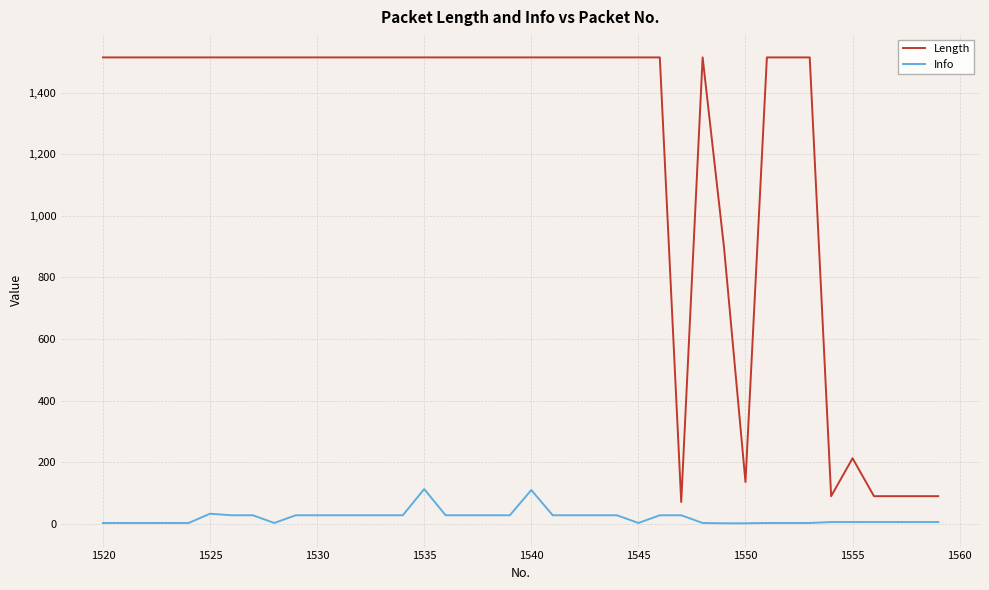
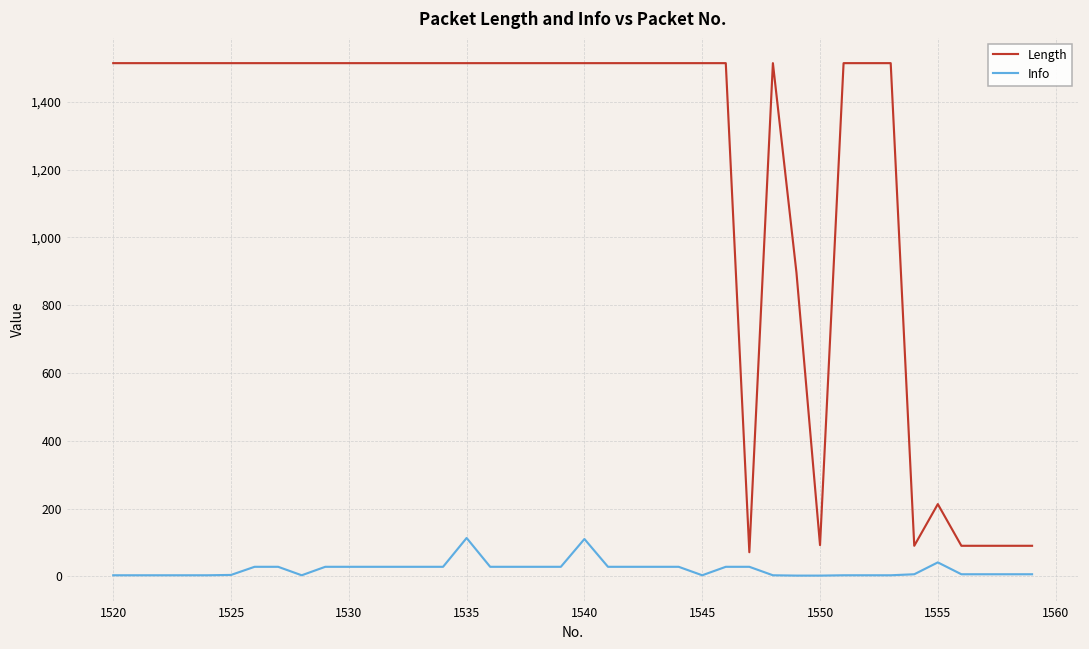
  {
    "Length": {
      "1520": "1,510",
      "1525": "1,510",
      "1530": "1,510",
      "1535": "1,510",
      "1540": "1,510",
      "1545": "1,510",
-     "1550": "140",
+     "1550": "90",
      "1555": "210"
    },
    "Info": {
      "1520": "0",
-     "1525": "30",
+     "1525": "0",
      "1530": "30",
      "1535": "110",
      "1540": "110",
      "1545": "0",
      "1550": "0",
-     "1555": "10"
+     "1555": "40"
    }
  }
